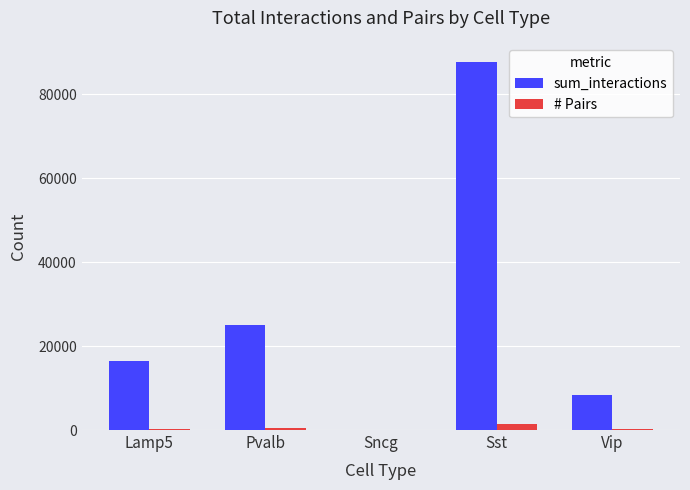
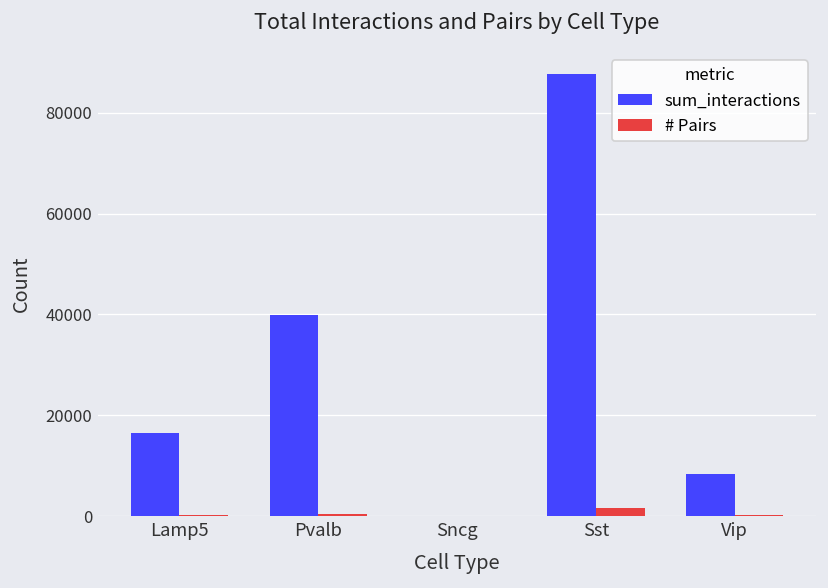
  {
    "sum_interactions": {
      "Lamp5": 17000,
-     "Pvalb": 25000,
+     "Pvalb": 40000,
      "Sncg": 0,
      "Sst": 88000,
      "Vip": 8000
    },
    "# Pairs": {
      "Sncg": 0,
      "Sst": 2000
    }
  }
